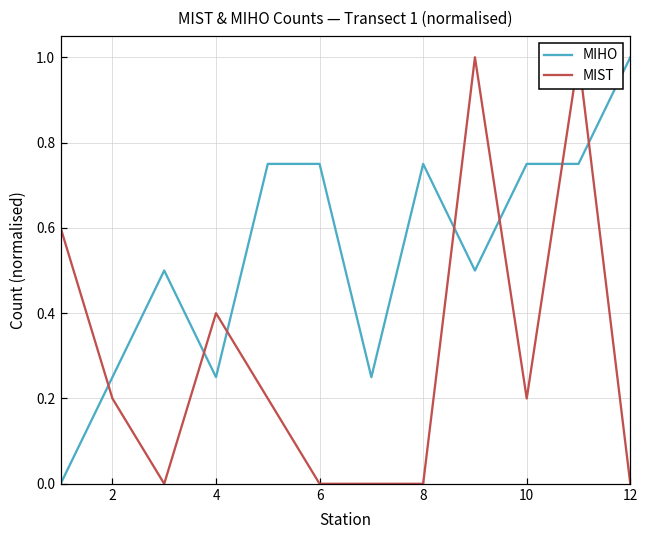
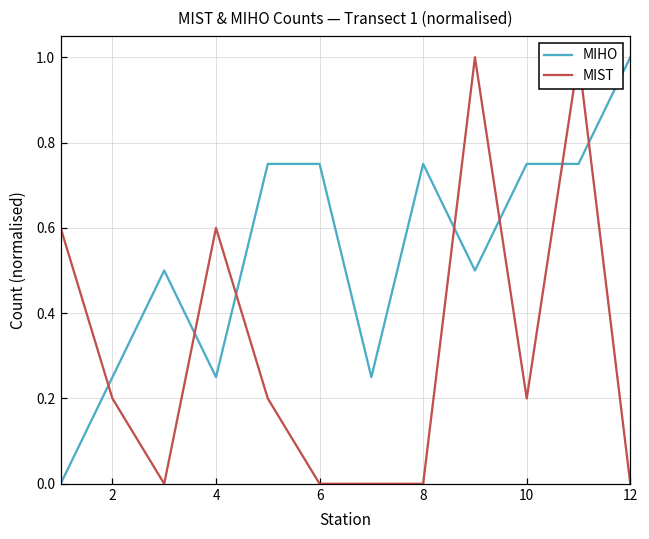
  {
    "MIHO": {
      "2": 0.25,
      "4": 0.25,
      "6": 0.75,
      "8": 0.75,
      "10": 0.75,
      "12": 1.00
    },
    "MIST": {
      "2": 0.20,
-     "4": 0.40,
+     "4": 0.60,
      "6": 0.00,
      "8": 0.00,
      "10": 0.20,
      "12": 0.00
    }
  }
